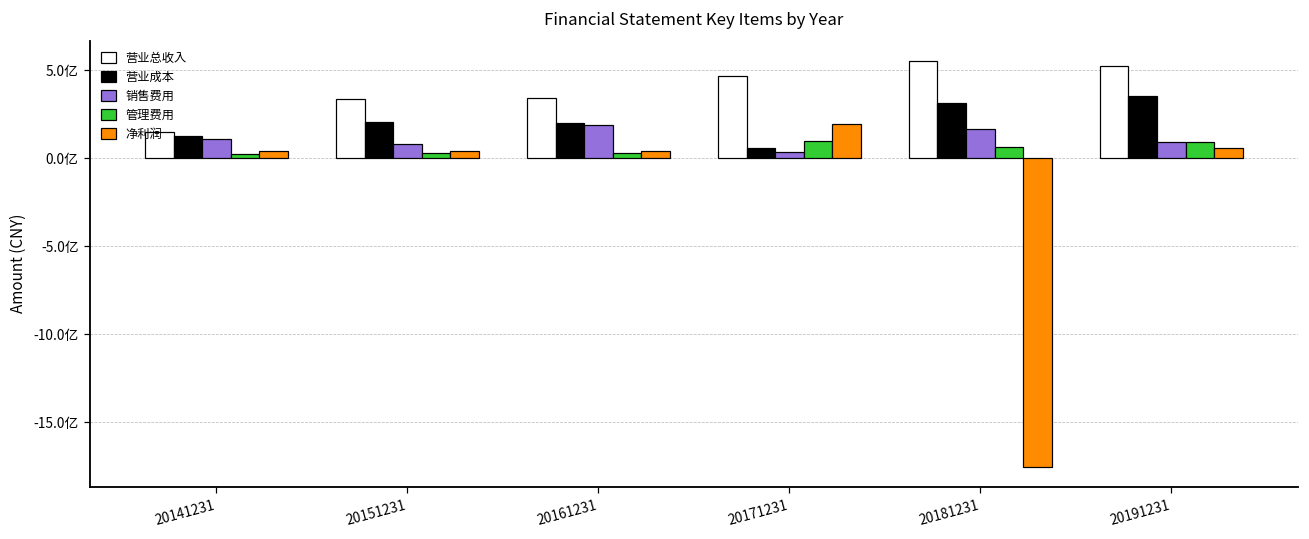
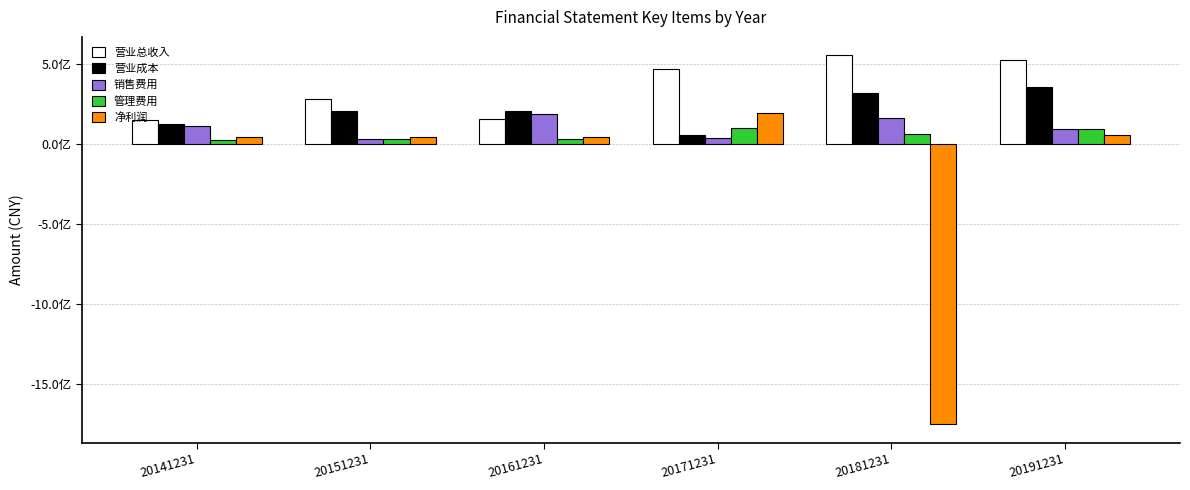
  {
    "营业总收入": {
      "20141231": "1.5亿",
-     "20151231": "3.4亿",
-     "20161231": "3.4亿",
+     "20151231": "2.8亿",
+     "20161231": "1.6亿",
      "20171231": "4.6亿",
      "20181231": "5.5亿",
      "20191231": "5.2亿"
    },
    "营业成本": {
      "20141231": "1.3亿",
      "20151231": "2.0亿",
      "20161231": "2.0亿",
      "20171231": "0.6亿",
      "20181231": "3.2亿",
      "20191231": "3.6亿"
    },
    "销售费用": {
      "20141231": "1.1亿",
-     "20151231": "0.8亿",
+     "20151231": "0.3亿",
      "20161231": "1.9亿",
      "20171231": "0.4亿",
      "20181231": "1.6亿",
      "20191231": "0.9亿"
    },
    "管理费用": {
      "20141231": "0.2亿",
      "20151231": "0.3亿",
      "20161231": "0.3亿",
      "20171231": "1.0亿",
      "20181231": "0.6亿",
      "20191231": "0.9亿"
    },
    "净利润": {
      "20141231": "0.4亿",
      "20151231": "0.4亿",
      "20161231": "0.4亿",
      "20171231": "1.9亿",
      "20181231": "-17.5亿",
      "20191231": "0.6亿"
    }
  }
